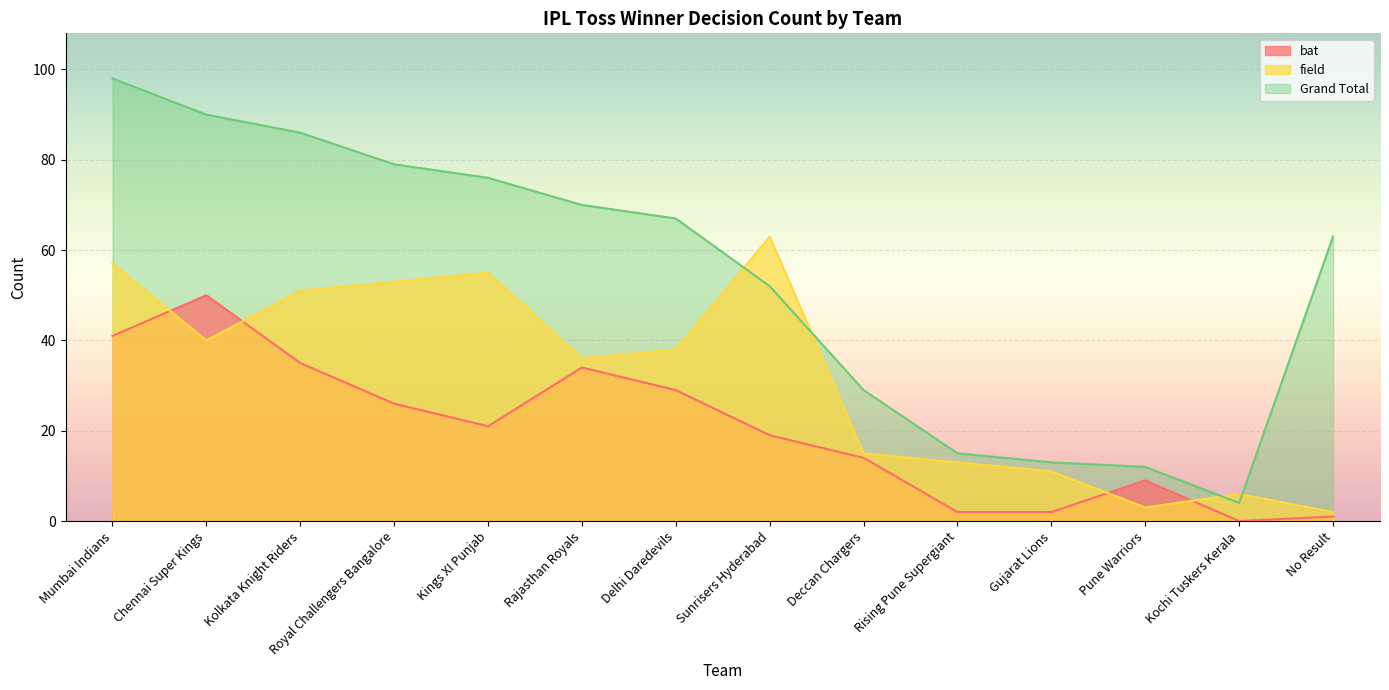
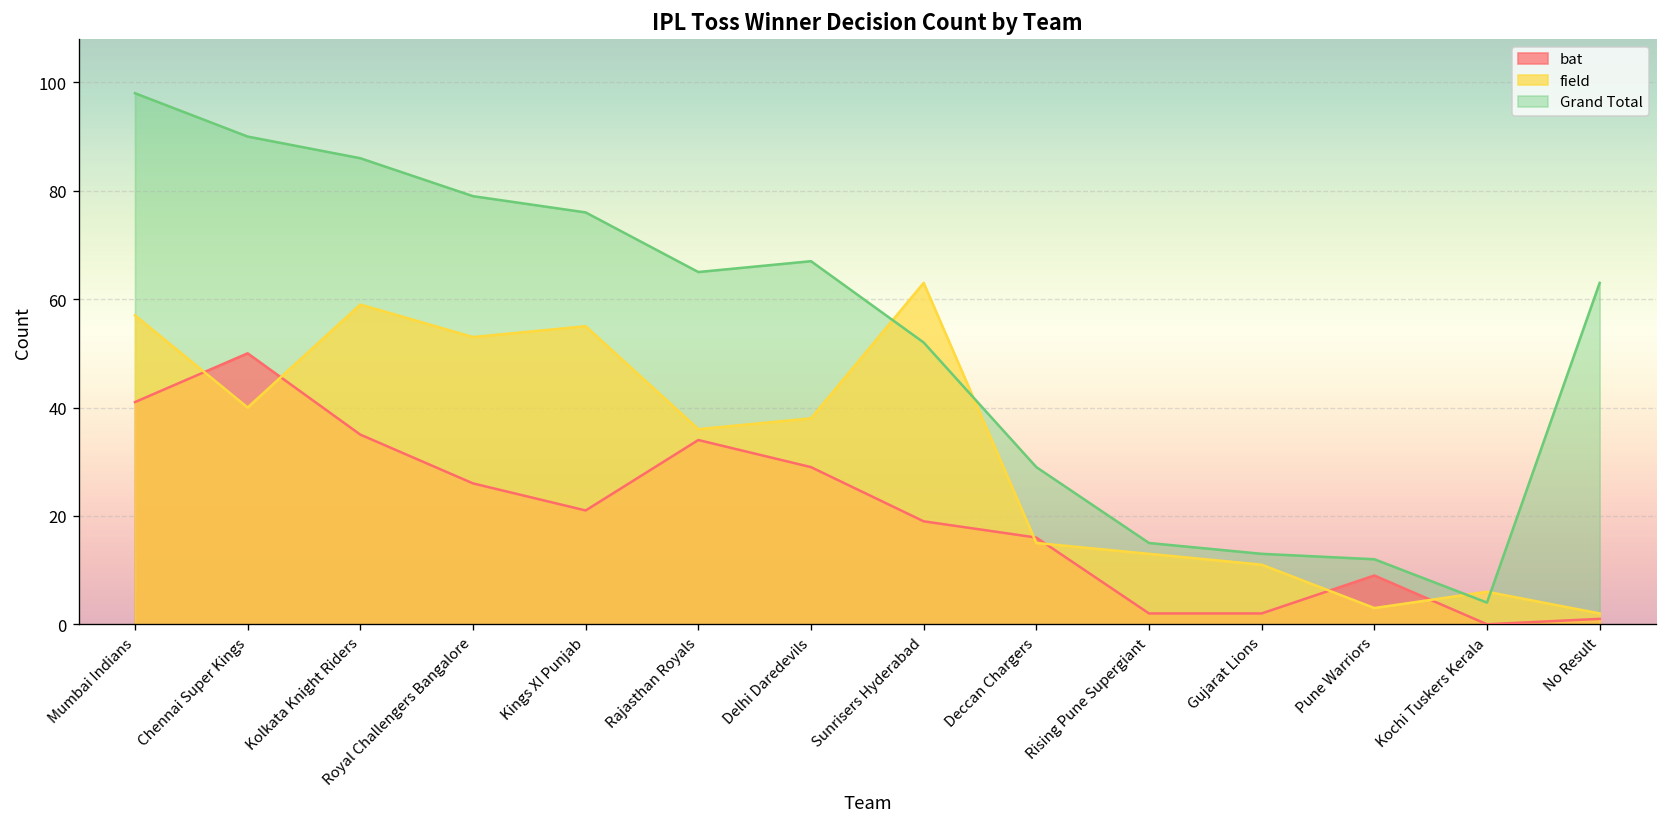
  {
    "bat": {
      "Mumbai Indians": 41,
      "Chennai Super Kings": 50,
      "Kolkata Knight Riders": 35,
      "Royal Challengers Bangalore": 26,
      "Kings XI Punjab": 21,
      "Rajasthan Royals": 34,
      "Delhi Daredevils": 29,
      "Sunrisers Hyderabad": 19,
-     "Deccan Chargers": 14,
+     "Deccan Chargers": 16,
      "Rising Pune Supergiant": 2,
      "Gujarat Lions": 2,
      "Pune Warriors": 9,
      "Kochi Tuskers Kerala": 0,
      "No Result": 1
    },
    "field": {
      "Mumbai Indians": 57,
      "Chennai Super Kings": 40,
-     "Kolkata Knight Riders": 51,
+     "Kolkata Knight Riders": 59,
      "Royal Challengers Bangalore": 53,
      "Kings XI Punjab": 55,
      "Rajasthan Royals": 36,
      "Delhi Daredevils": 38,
      "Sunrisers Hyderabad": 63,
      "Deccan Chargers": 15,
      "Rising Pune Supergiant": 13,
      "Gujarat Lions": 11,
      "Pune Warriors": 3,
      "Kochi Tuskers Kerala": 6,
      "No Result": 2
    },
    "Grand Total": {
      "Mumbai Indians": 98,
      "Chennai Super Kings": 90,
      "Kolkata Knight Riders": 86,
      "Royal Challengers Bangalore": 79,
      "Kings XI Punjab": 76,
-     "Rajasthan Royals": 70,
+     "Rajasthan Royals": 65,
      "Delhi Daredevils": 67,
      "Sunrisers Hyderabad": 52,
      "Deccan Chargers": 29,
      "Rising Pune Supergiant": 15,
      "Gujarat Lions": 13,
      "Pune Warriors": 12,
      "Kochi Tuskers Kerala": 4,
      "No Result": 63
    }
  }
